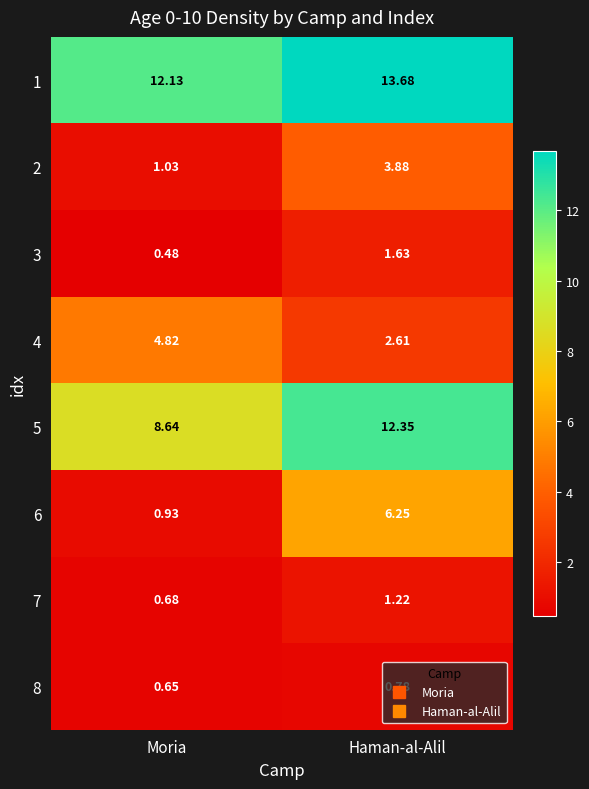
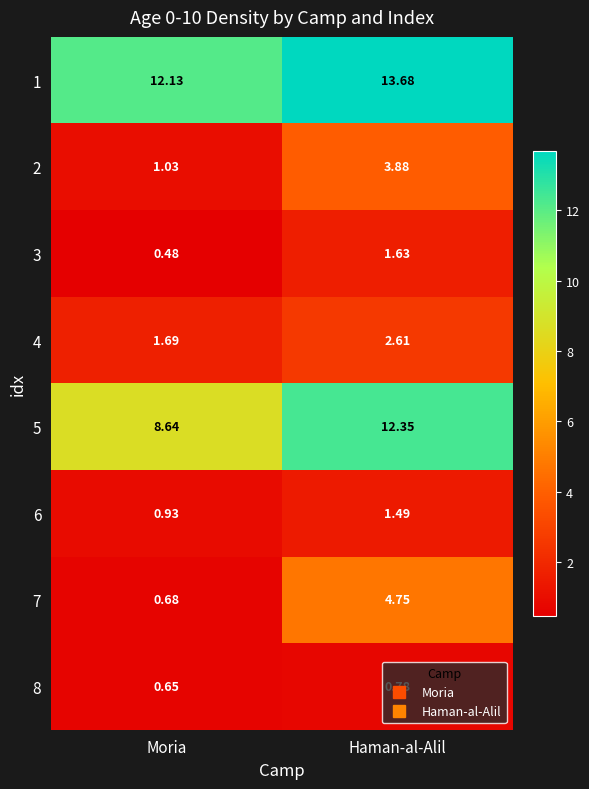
  {
    "1": {
      "Moria": 12.13,
      "Haman-al-Alil": 13.68
    },
    "2": {
      "Moria": 1.03,
      "Haman-al-Alil": 3.88
    },
    "3": {
      "Moria": 0.48,
      "Haman-al-Alil": 1.63
    },
    "4": {
-     "Moria": 4.82,
+     "Moria": 1.69,
      "Haman-al-Alil": 2.61
    },
    "5": {
      "Moria": 8.64,
      "Haman-al-Alil": 12.35
    },
    "6": {
      "Moria": 0.93,
-     "Haman-al-Alil": 6.25
+     "Haman-al-Alil": 1.49
    },
    "7": {
      "Moria": 0.68,
-     "Haman-al-Alil": 1.22
+     "Haman-al-Alil": 4.75
    },
    "8": {
      "Moria": 0.65
    }
  }
